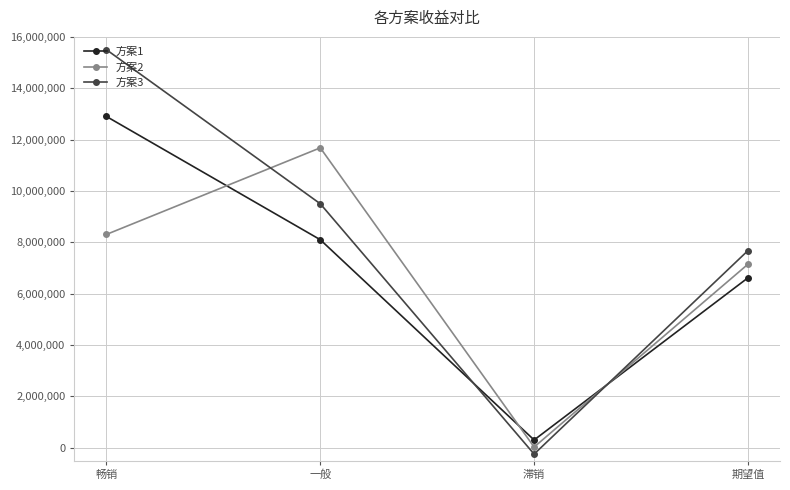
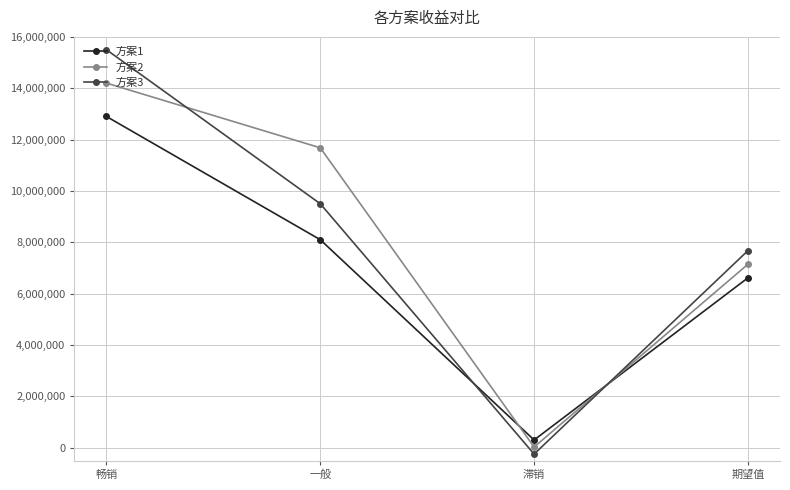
  {
    "方案2": {
-     "畅销": "8,300,000",
+     "畅销": "14,200,000",
      "一般": "11,700,000",
      "滞销": "0",
      "期望值": "7,100,000"
    }
  }
